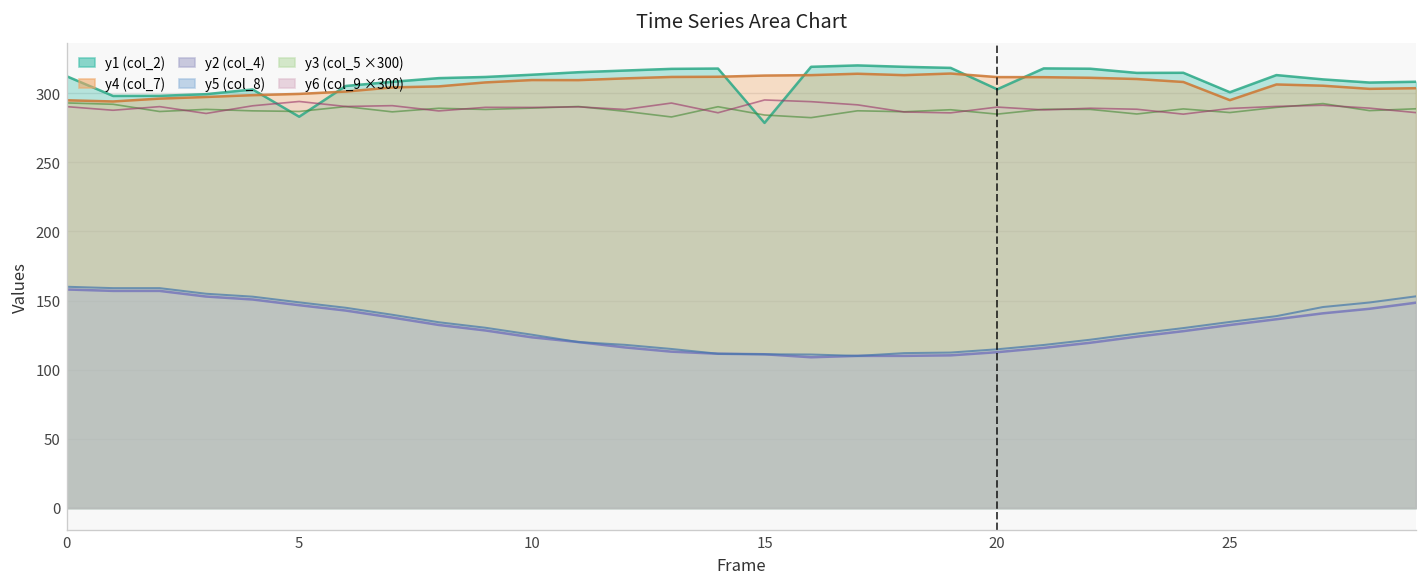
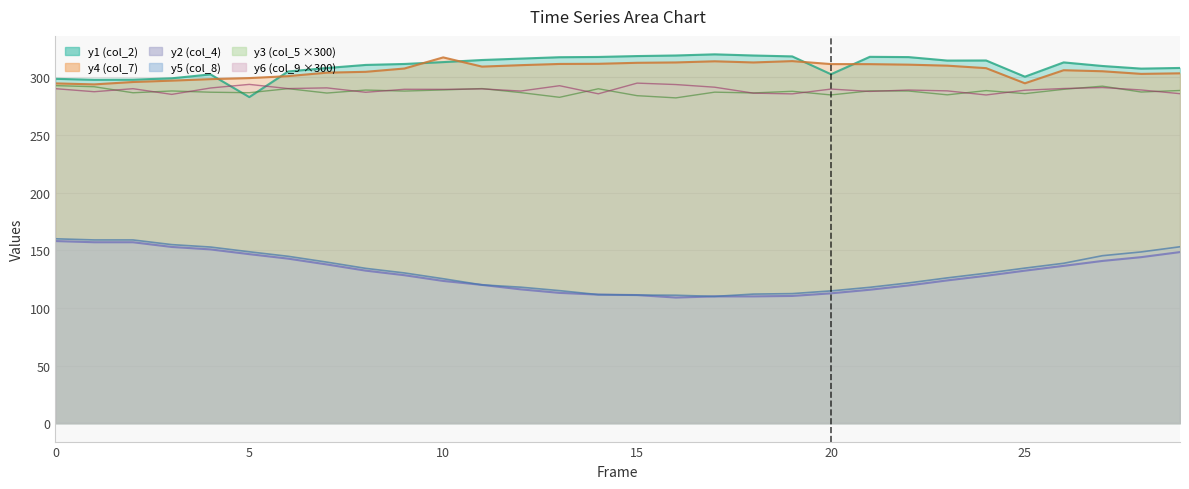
  {
    "y1 (col_2)": {
-     "0": 312,
+     "0": 299,
      "5": 283,
      "10": 313,
-     "15": 279,
+     "15": 319,
      "20": 303,
      "25": 301
    },
    "y4 (col_7)": {
      "5": 299,
-     "10": 309,
+     "10": 317,
      "15": 313,
      "20": 312,
      "25": 295
    }
  }
